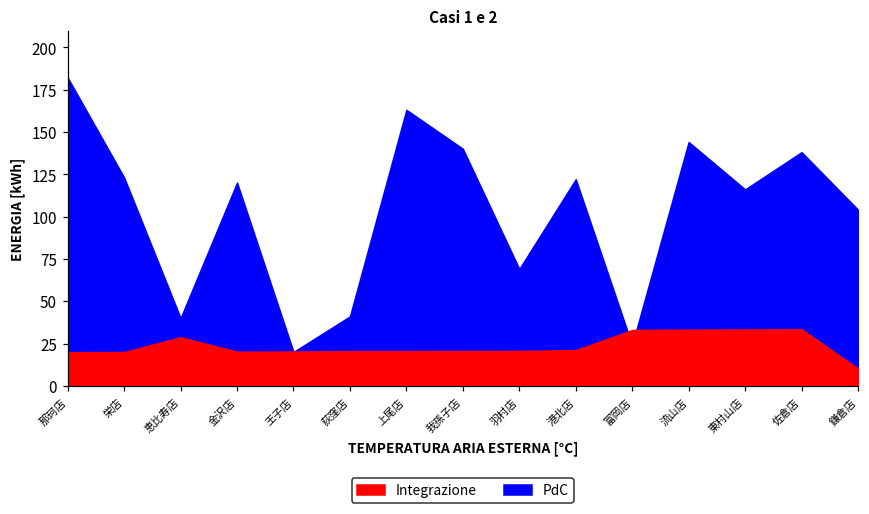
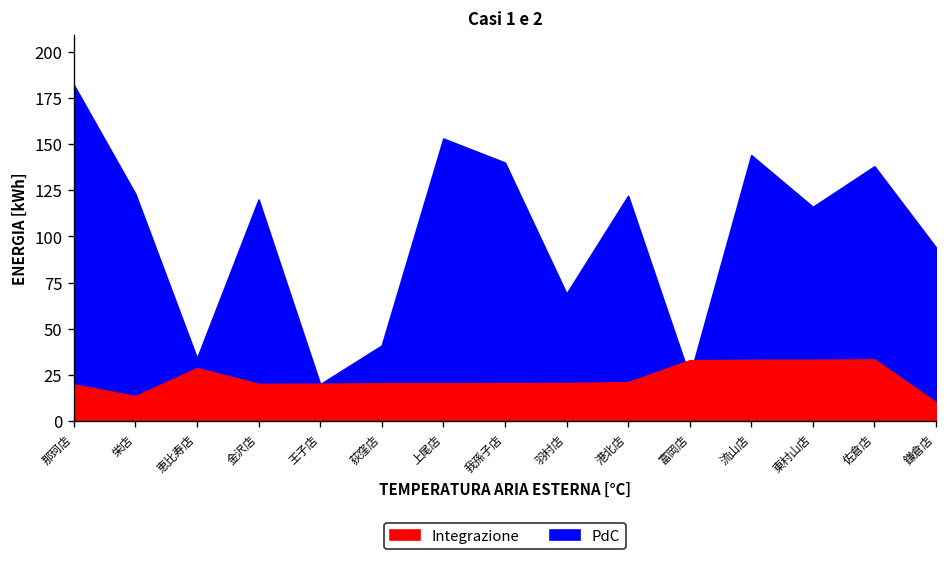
  {
    "PdC": {
      "那珂店": 182,
      "栄店": 123,
-     "恵比寿店": 40,
+     "恵比寿店": 34,
      "金沢店": 120,
      "荻窪店": 41,
-     "上尾店": 163,
+     "上尾店": 153,
      "我孫子店": 140,
      "羽村店": 69,
      "港北店": 122,
      "流山店": 144,
      "東村山店": 116,
      "佐倉店": 138,
-     "鎌倉店": 104
+     "鎌倉店": 94
    },
    "Integrazione": {
      "那珂店": 20,
-     "栄店": 20,
+     "栄店": 14,
      "恵比寿店": 29,
      "金沢店": 20,
      "荻窪店": 21,
      "上尾店": 21,
      "我孫子店": 21,
      "羽村店": 21,
      "港北店": 21,
      "富岡店": 33,
      "流山店": 33,
      "東村山店": 33,
      "佐倉店": 33,
      "鎌倉店": 10
    }
  }
